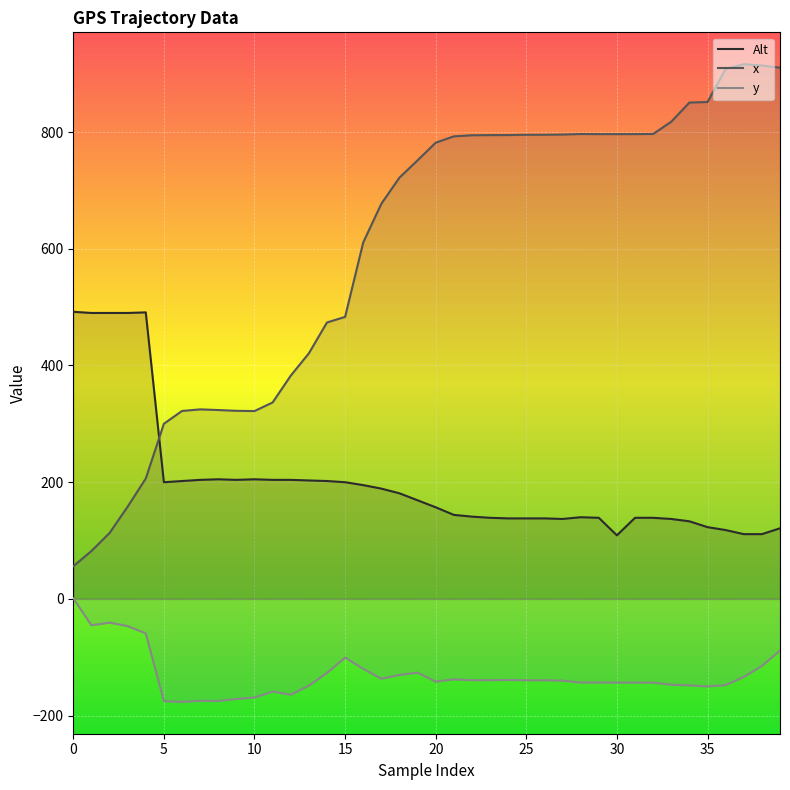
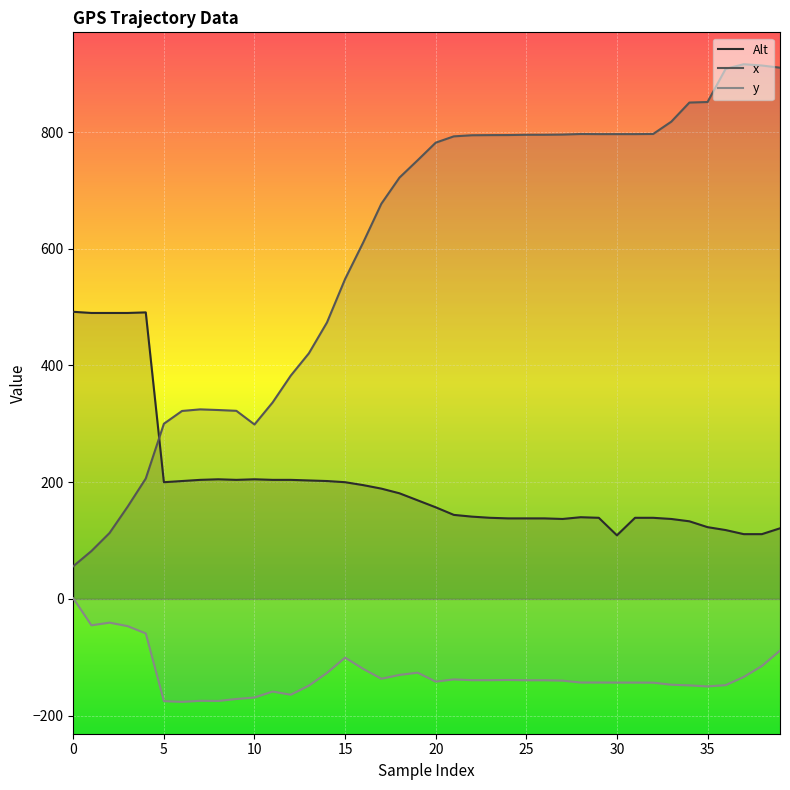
  {
    "Alt": {
      "0": 490,
      "5": 200,
      "10": 210,
      "15": 200,
      "20": 160,
      "25": 140,
      "30": 110,
      "35": 120
    },
    "x": {
      "0": 60,
      "5": 300,
-     "10": 320,
-     "15": 480,
+     "10": 300,
+     "15": 550,
      "20": 780,
      "25": 800,
      "30": 800,
      "35": 850
    }
  }
